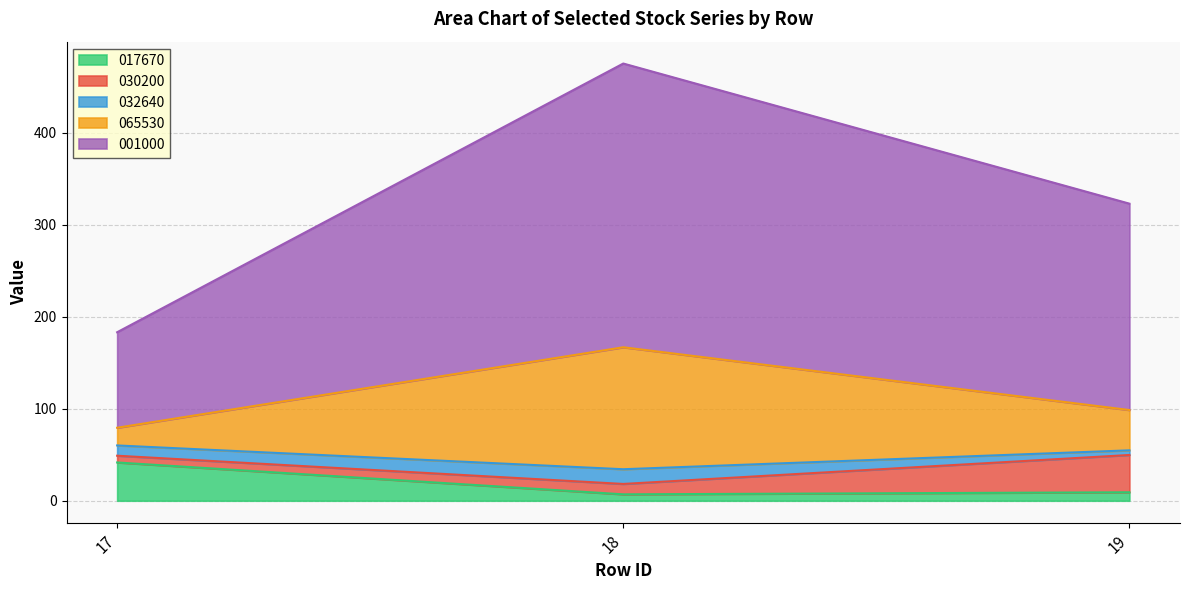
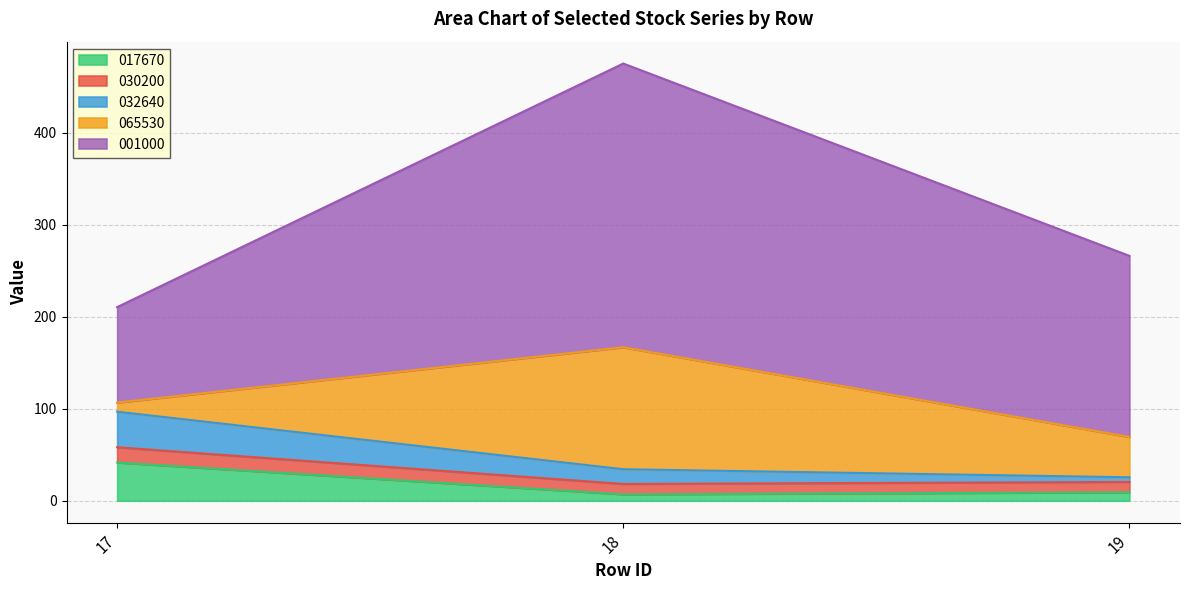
  {
    "017670": {
      "17": 40,
      "18": 10,
      "19": 10
    },
    "030200": {
-     "17": 10,
+     "17": 20,
      "18": 10,
-     "19": 40
+     "19": 10
    },
    "032640": {
-     "17": 10,
+     "17": 40,
      "18": 20,
      "19": 10
    },
    "065530": {
-     "17": 20,
+     "17": 10,
      "18": 130,
      "19": 40
    },
    "001000": {
      "17": 100,
      "18": 310,
-     "19": 220
+     "19": 200
    }
  }
